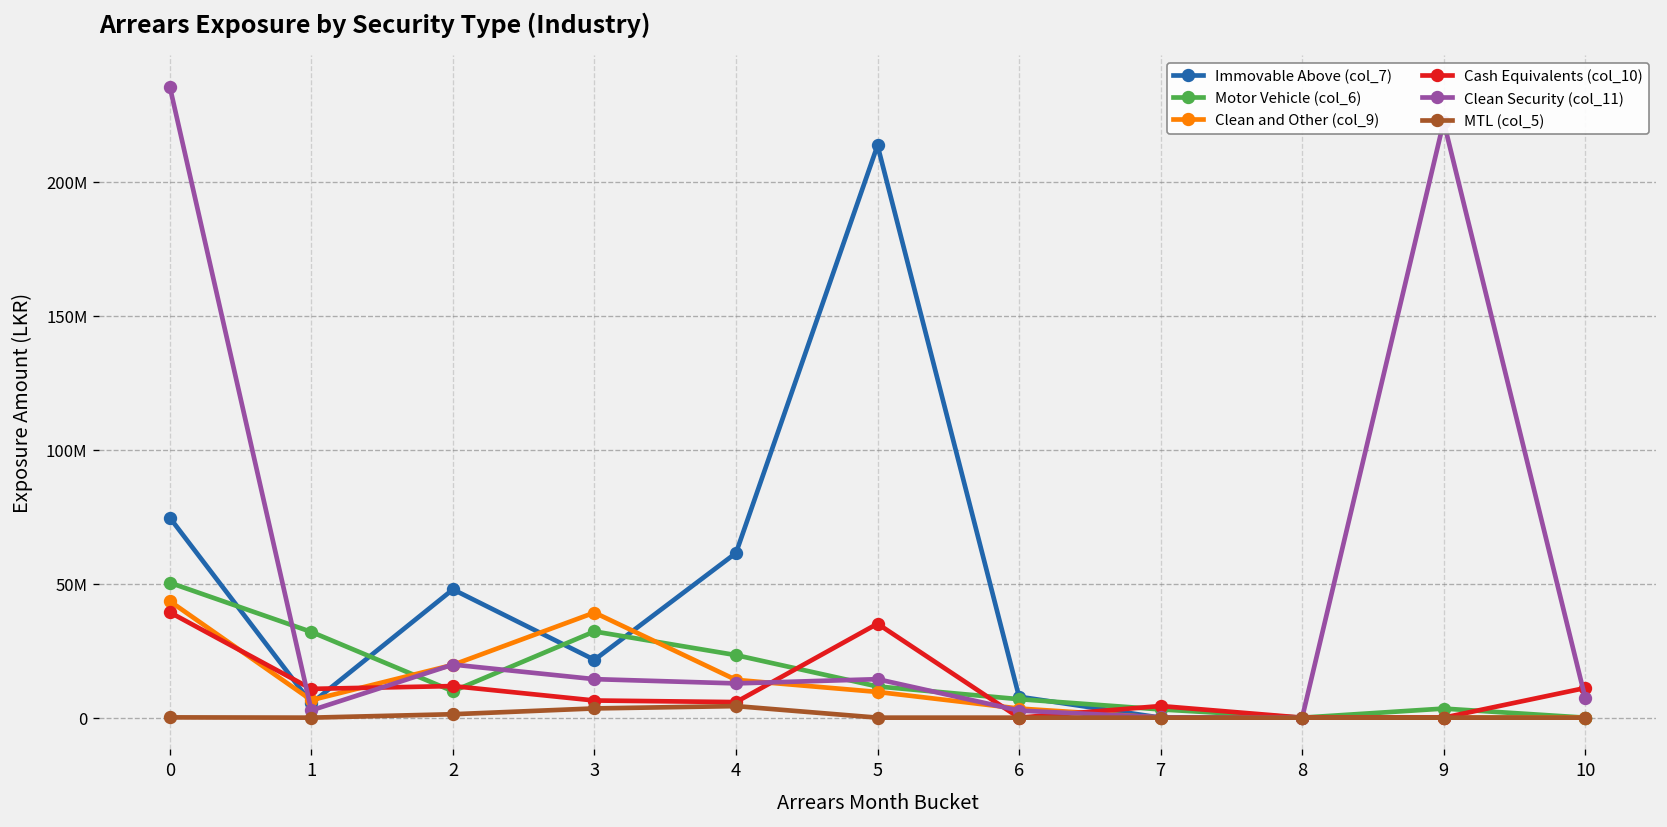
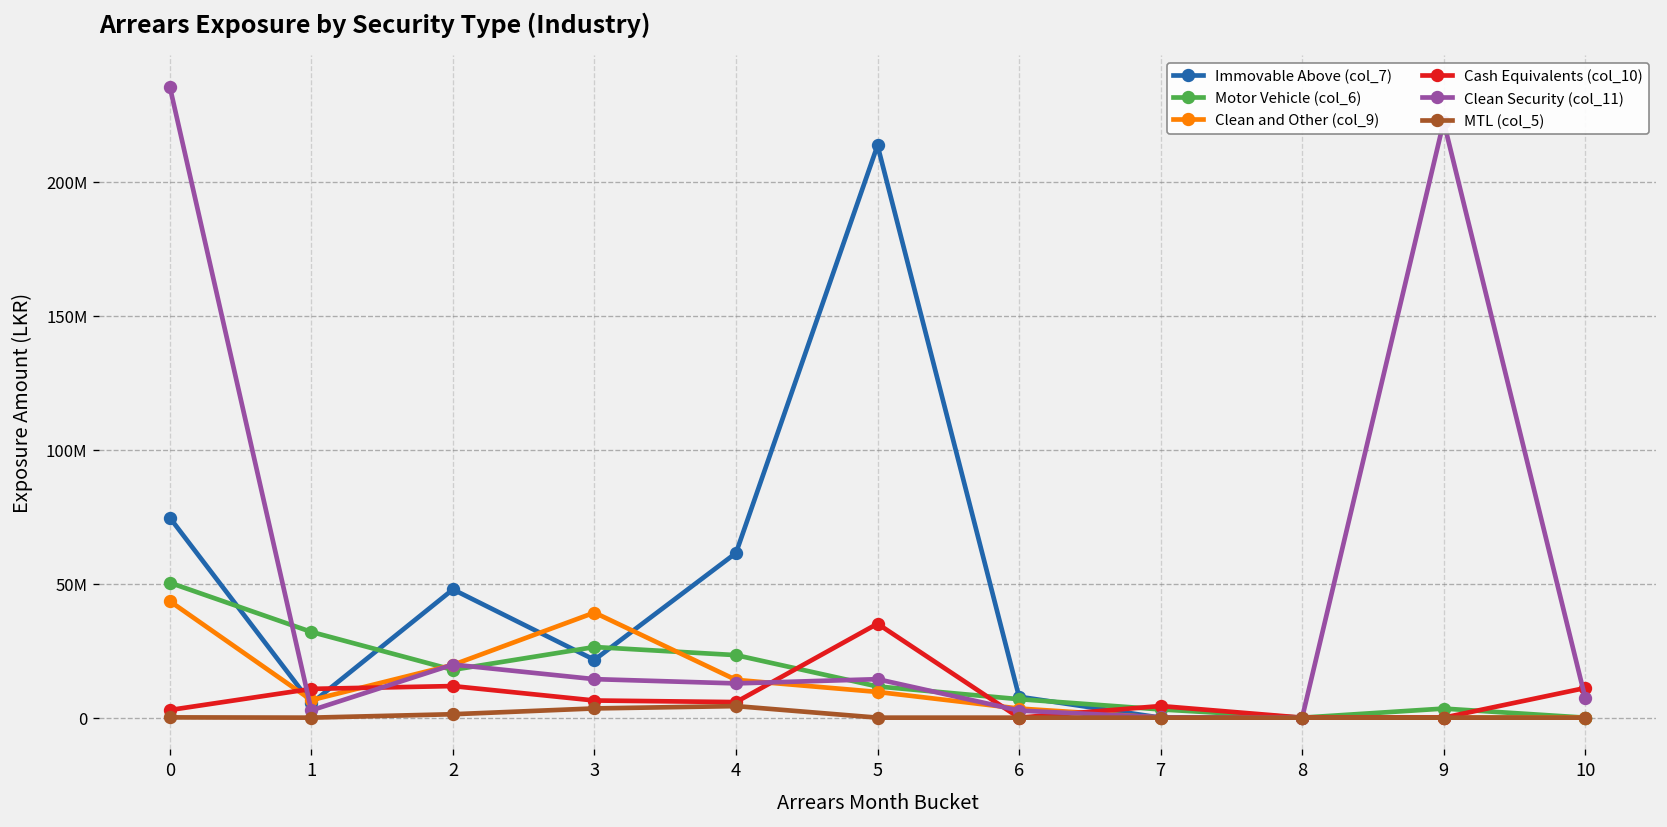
  {
    "Immovable Above (col_7)": {
      "0": 75000000,
      "1": 5000000,
      "2": 48000000,
      "3": 22000000,
      "4": 61000000,
      "5": 214000000
    },
    "Motor Vehicle (col_6)": {
      "0": 50000000,
      "1": 32000000,
-     "2": 10000000,
-     "3": 32000000,
+     "2": 18000000,
+     "3": 26000000,
      "4": 23000000,
      "5": 12000000,
      "7": 3000000,
      "9": 3000000
    },
    "Clean and Other (col_9)": {
      "0": 43000000,
      "1": 7000000,
      "3": 39000000,
      "4": 14000000,
      "5": 10000000
    },
    "Cash Equivalents (col_10)": {
-     "0": 39000000,
+     "0": 3000000,
      "1": 11000000,
      "2": 12000000,
      "3": 6000000,
      "4": 6000000,
      "5": 35000000,
      "7": 4000000,
      "10": 11000000
    },
    "Clean Security (col_11)": {
      "0": 235000000,
      "1": 3000000,
      "3": 14000000,
      "4": 13000000,
      "5": 14000000,
      "10": 7000000
    },
    "MTL (col_5)": {
      "0": 0,
      "1": 0,
      "2": 1000000,
      "3": 3000000,
      "4": 4000000,
      "5": 0
    }
  }
